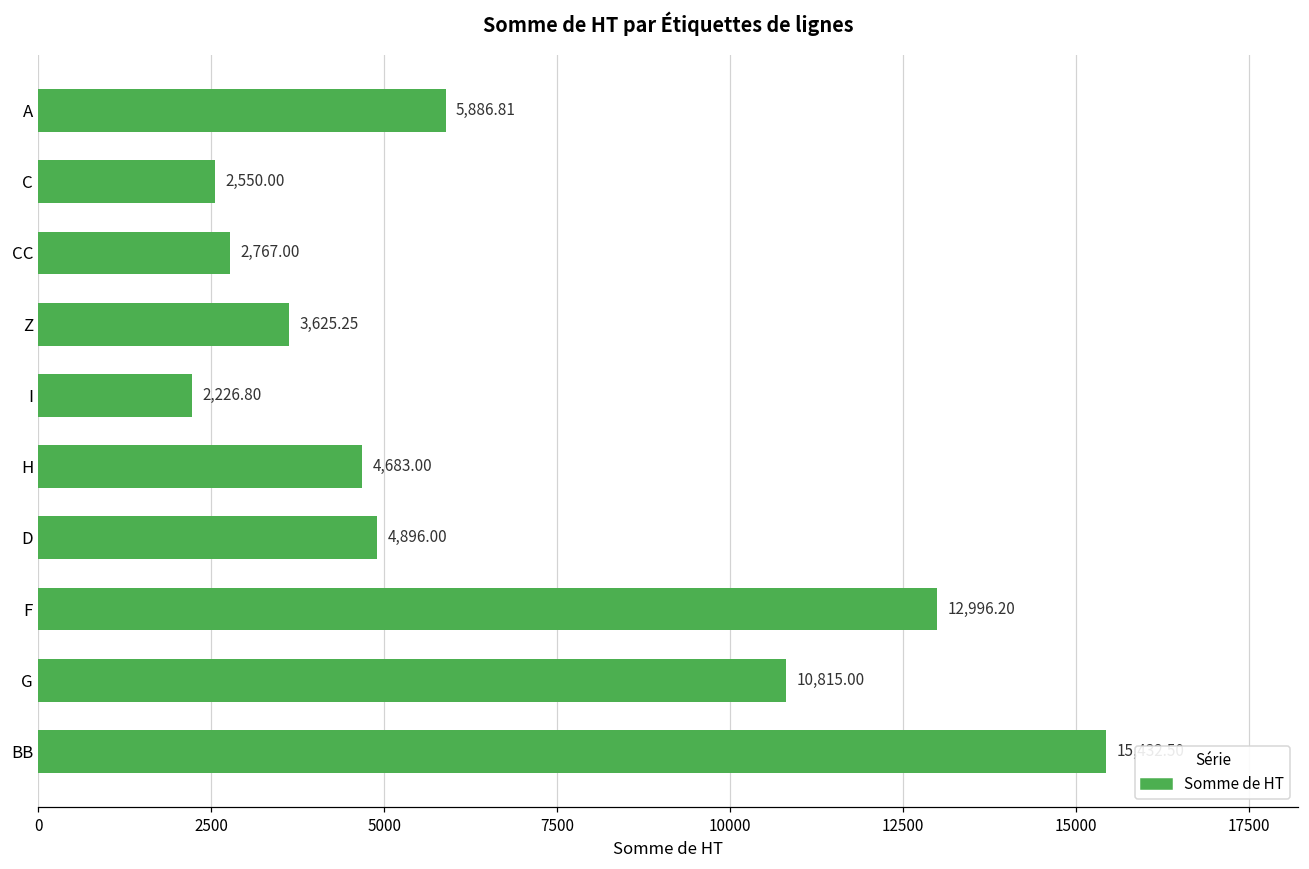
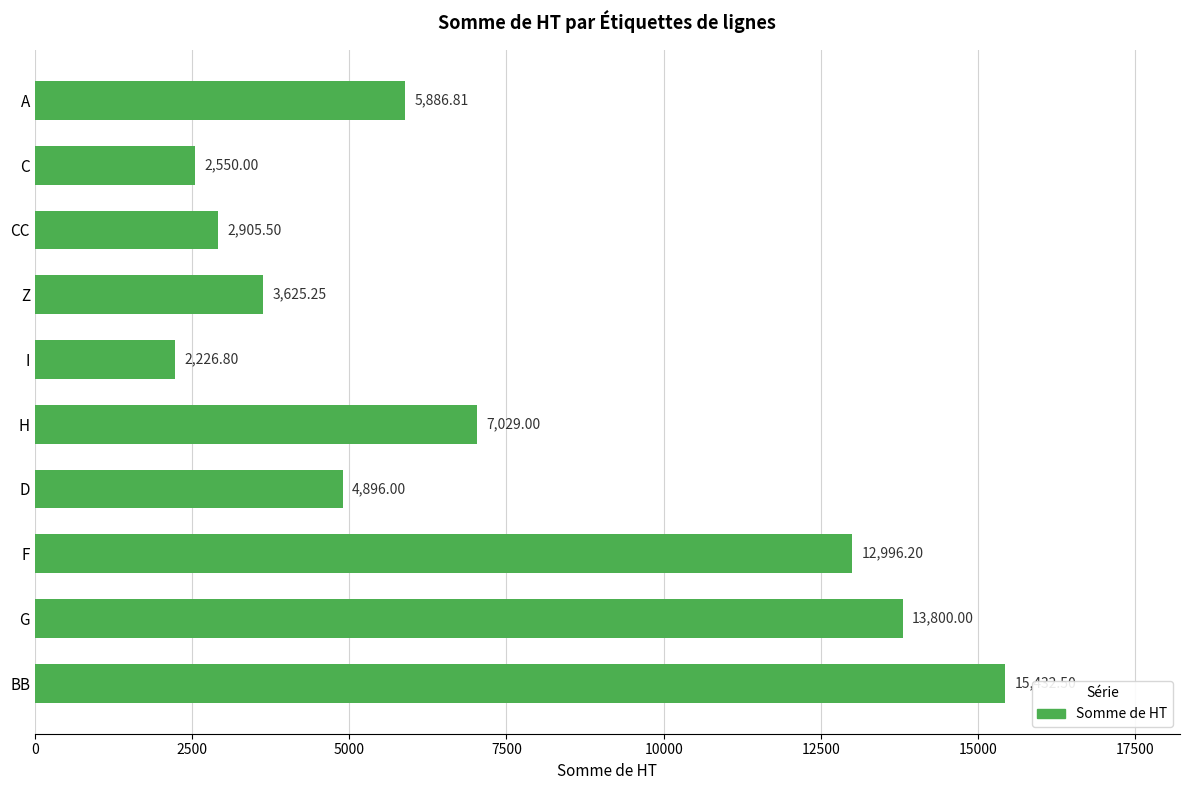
  {
    "A": "5,886.81",
    "C": "2,550.00",
-   "CC": "2,767.00",
+   "CC": "2,905.50",
    "Z": "3,625.25",
    "I": "2,226.80",
-   "H": "4,683.00",
+   "H": "7,029.00",
    "D": "4,896.00",
    "F": "12,996.20",
-   "G": "10,815.00"
+   "G": "13,800.00"
  }
